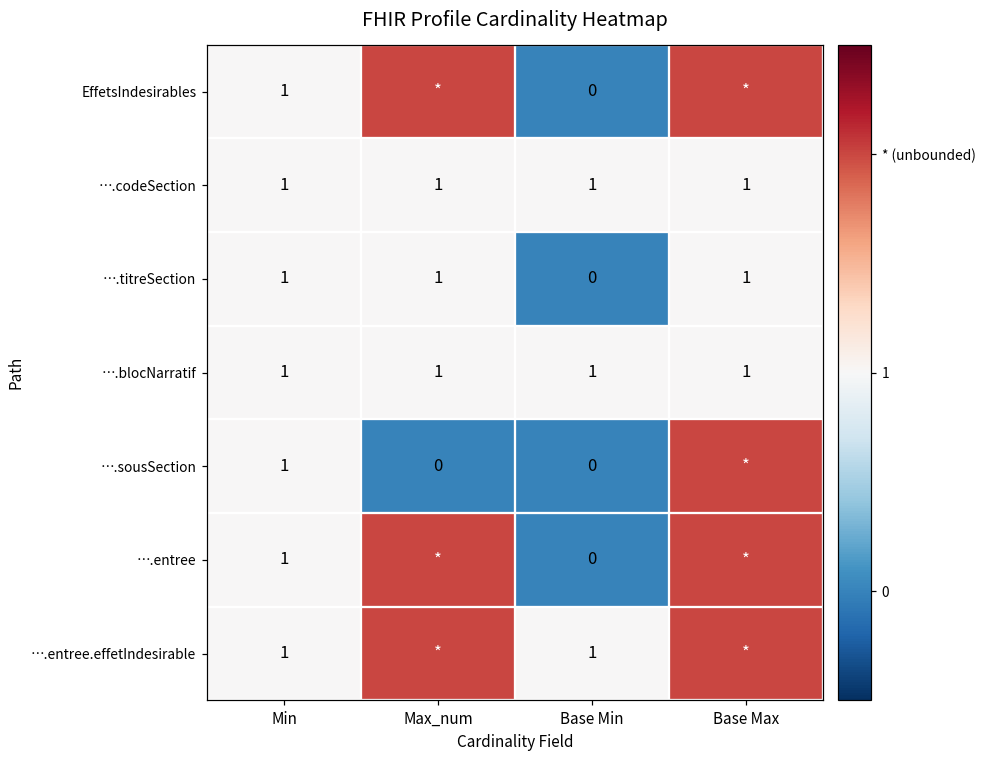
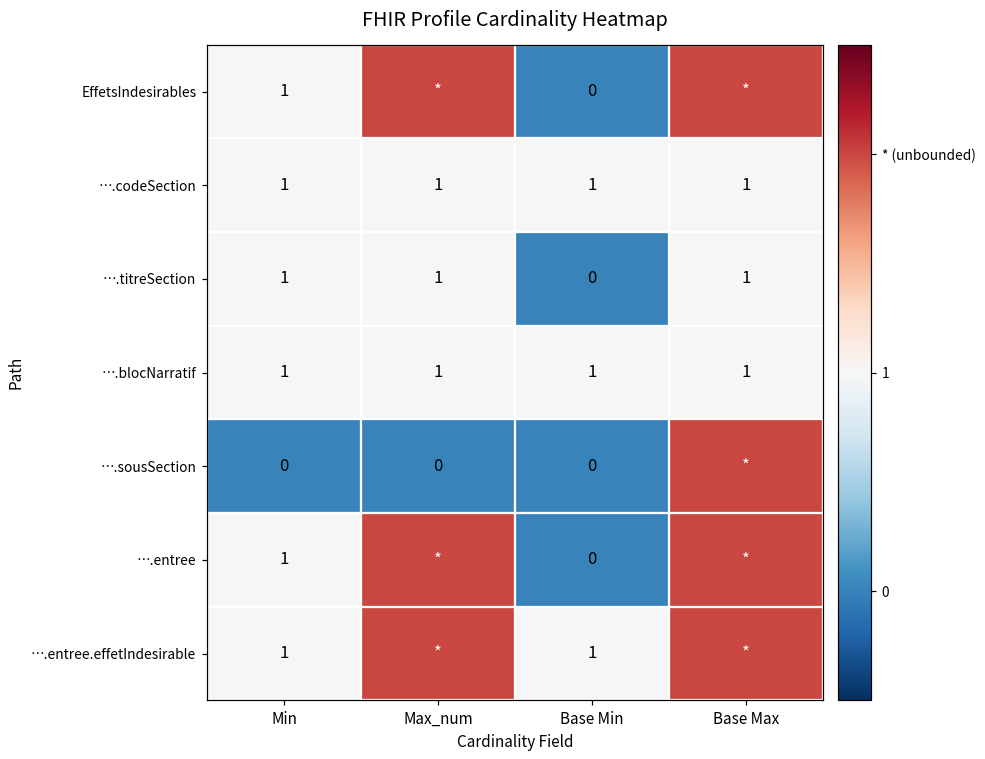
  {
    "EffetsIndesirables": {
      "Min": 1,
      "Base Min": 0
    },
    "….codeSection": {
      "Min": 1,
      "Max_num": 1,
      "Base Min": 1,
      "Base Max": 1
    },
    "….titreSection": {
      "Min": 1,
      "Max_num": 1,
      "Base Min": 0,
      "Base Max": 1
    },
    "….blocNarratif": {
      "Min": 1,
      "Max_num": 1,
      "Base Min": 1,
      "Base Max": 1
    },
    "….sousSection": {
-     "Min": 1,
+     "Min": 0,
      "Max_num": 0,
      "Base Min": 0
    },
    "….entree": {
      "Min": 1,
      "Base Min": 0
    },
    "….entree.effetIndesirable": {
      "Min": 1,
      "Base Min": 1
    }
  }
